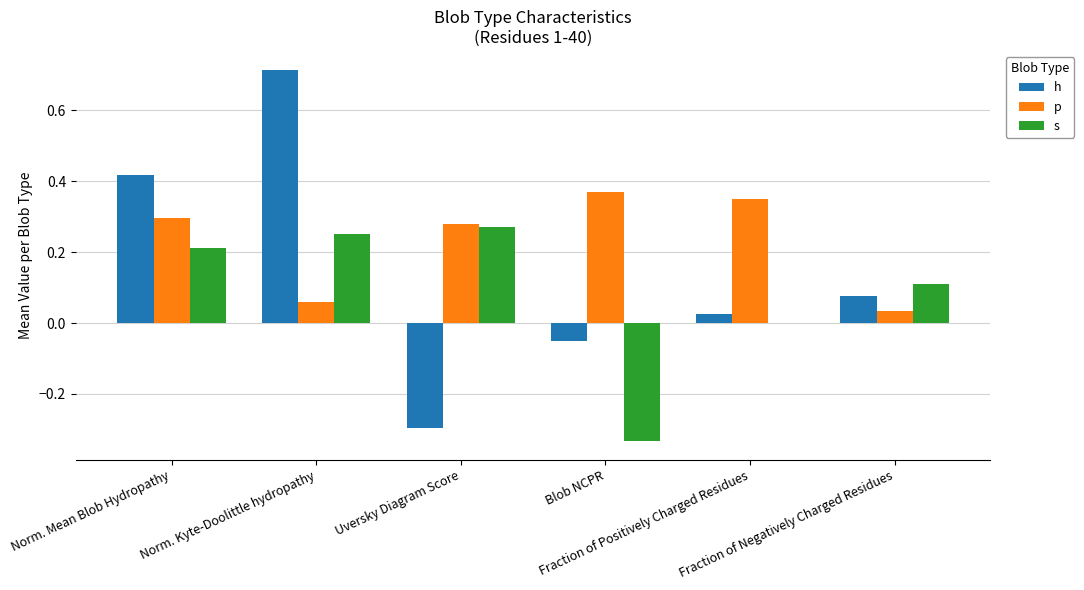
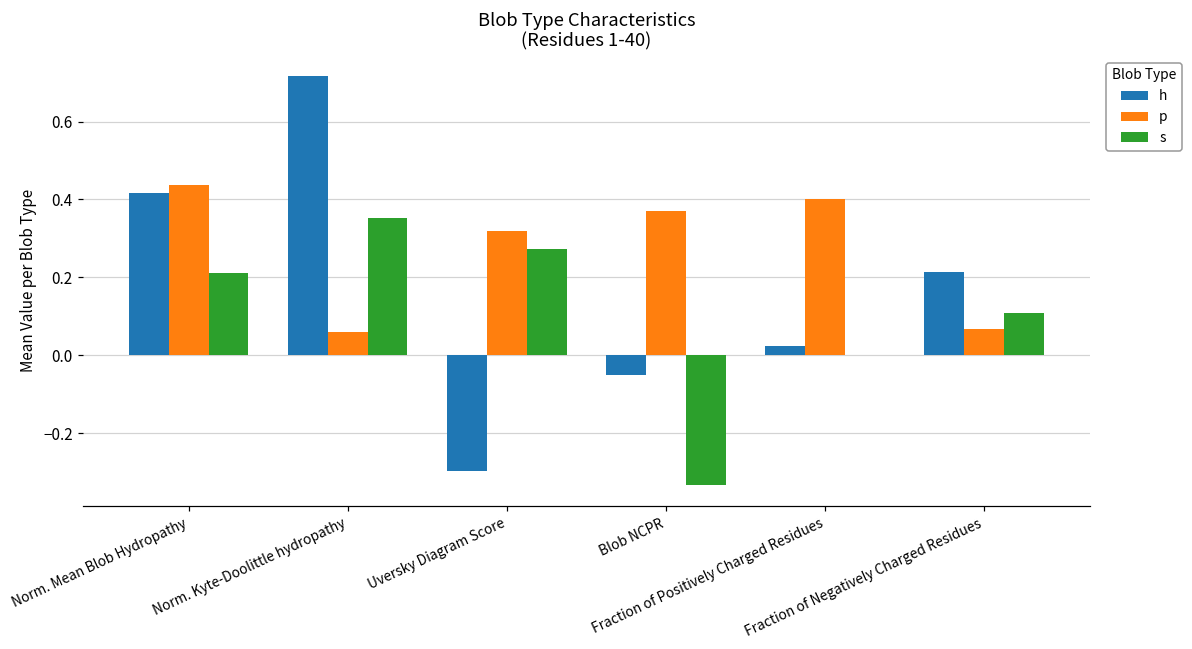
  {
    "h": {
      "Norm. Mean Blob Hydropathy": 0.42,
      "Norm. Kyte-Doolittle hydropathy": 0.72,
      "Uversky Diagram Score": -0.30,
      "Blob NCPR": -0.05,
      "Fraction of Positively Charged Residues": 0.03,
-     "Fraction of Negatively Charged Residues": 0.08
+     "Fraction of Negatively Charged Residues": 0.21
    },
    "p": {
-     "Norm. Mean Blob Hydropathy": 0.30,
+     "Norm. Mean Blob Hydropathy": 0.44,
      "Norm. Kyte-Doolittle hydropathy": 0.06,
-     "Uversky Diagram Score": 0.28,
+     "Uversky Diagram Score": 0.32,
      "Blob NCPR": 0.37,
-     "Fraction of Positively Charged Residues": 0.35,
-     "Fraction of Negatively Charged Residues": 0.03
+     "Fraction of Positively Charged Residues": 0.40,
+     "Fraction of Negatively Charged Residues": 0.07
    },
    "s": {
      "Norm. Mean Blob Hydropathy": 0.21,
-     "Norm. Kyte-Doolittle hydropathy": 0.25,
+     "Norm. Kyte-Doolittle hydropathy": 0.35,
      "Uversky Diagram Score": 0.27,
      "Blob NCPR": -0.33,
      "Fraction of Positively Charged Residues": 0.00,
      "Fraction of Negatively Charged Residues": 0.11
    }
  }
